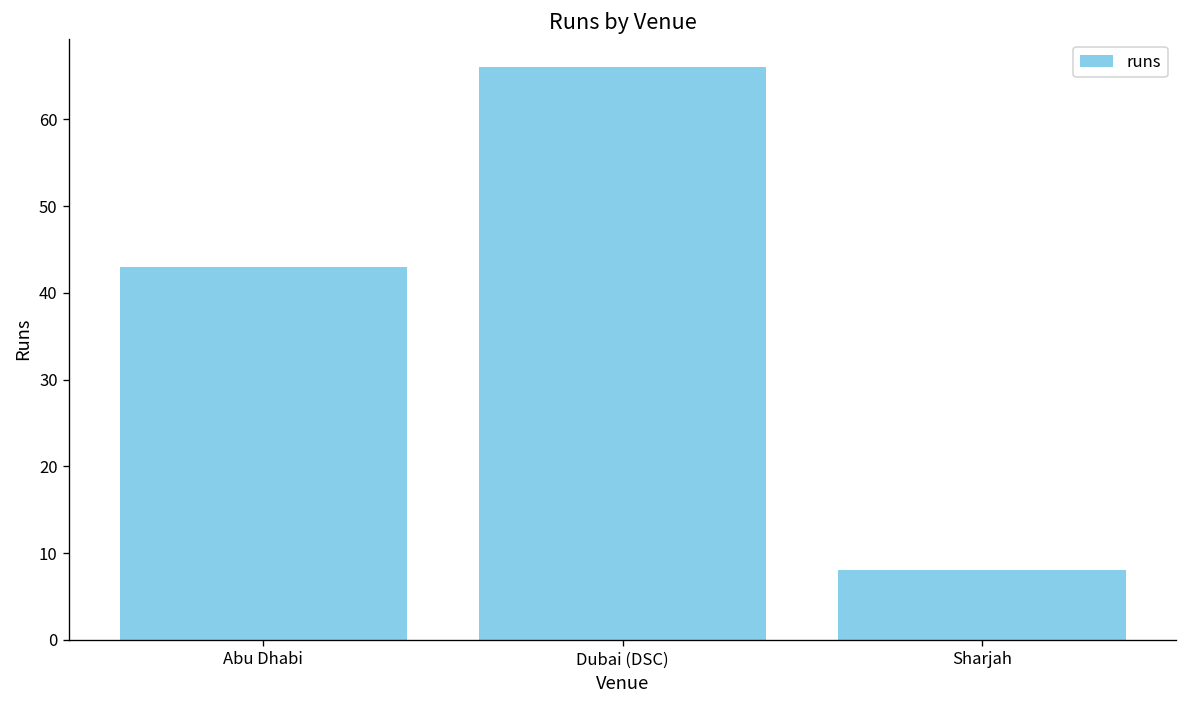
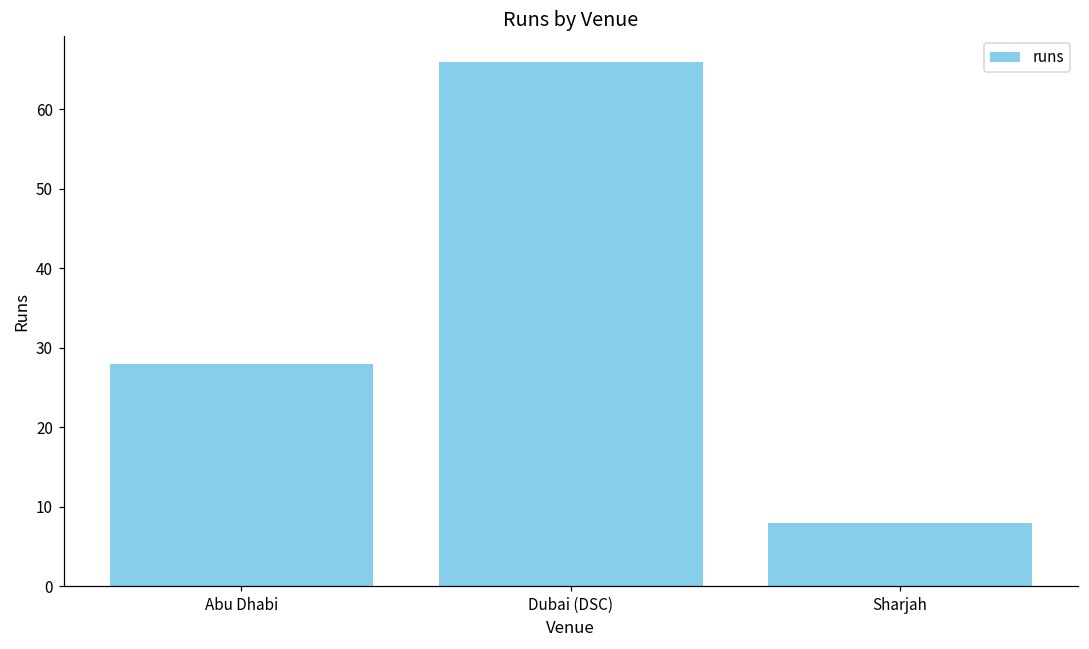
  {
-   "Abu Dhabi": 43,
+   "Abu Dhabi": 28,
    "Dubai (DSC)": 66,
    "Sharjah": 8
  }
